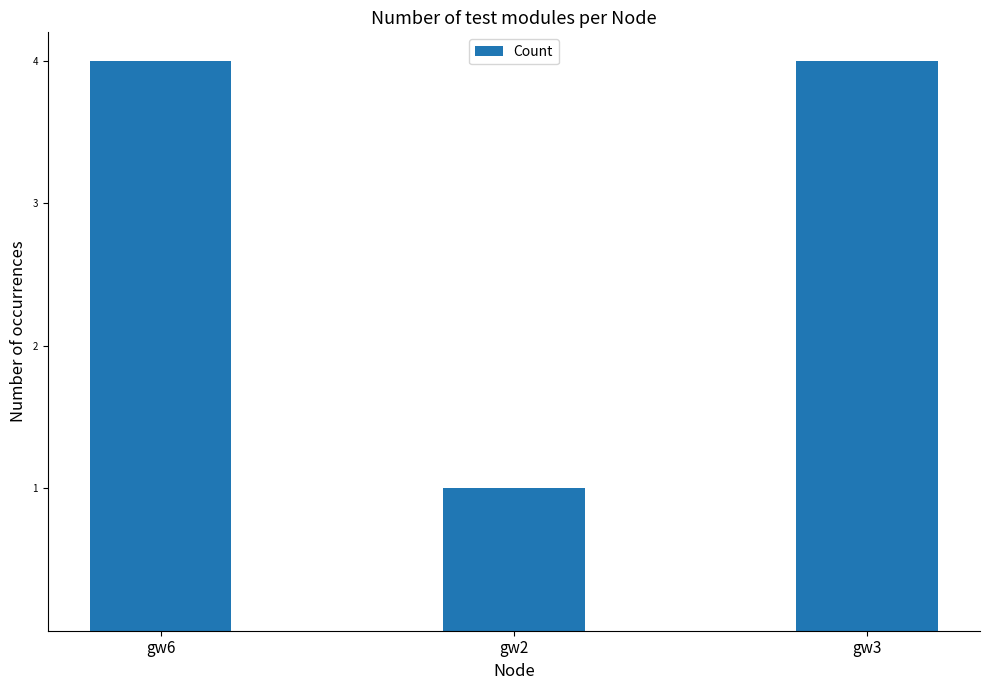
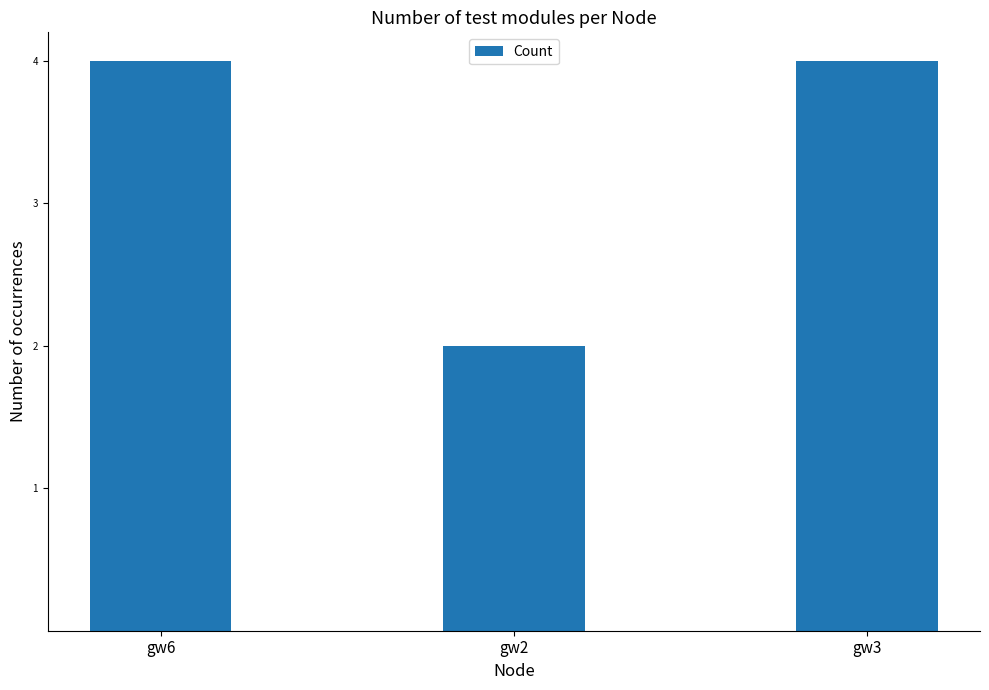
  {
    "gw6": 4,
-   "gw2": 1,
+   "gw2": 2,
    "gw3": 4
  }
